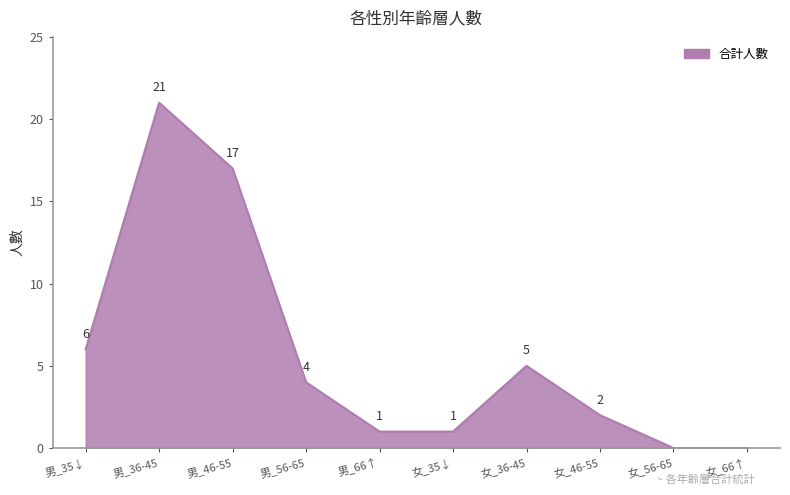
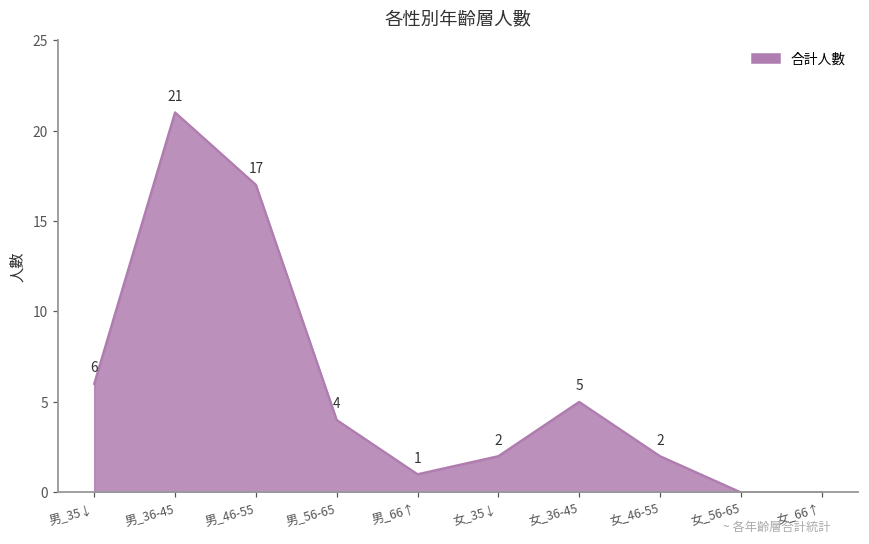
  {
    "男_35↓": 6,
    "男_36-45": 21,
    "男_46-55": 17,
    "男_56-65": 4,
    "男_66↑": 1,
-   "女_35↓": 1,
+   "女_35↓": 2,
    "女_36-45": 5,
    "女_46-55": 2
  }
